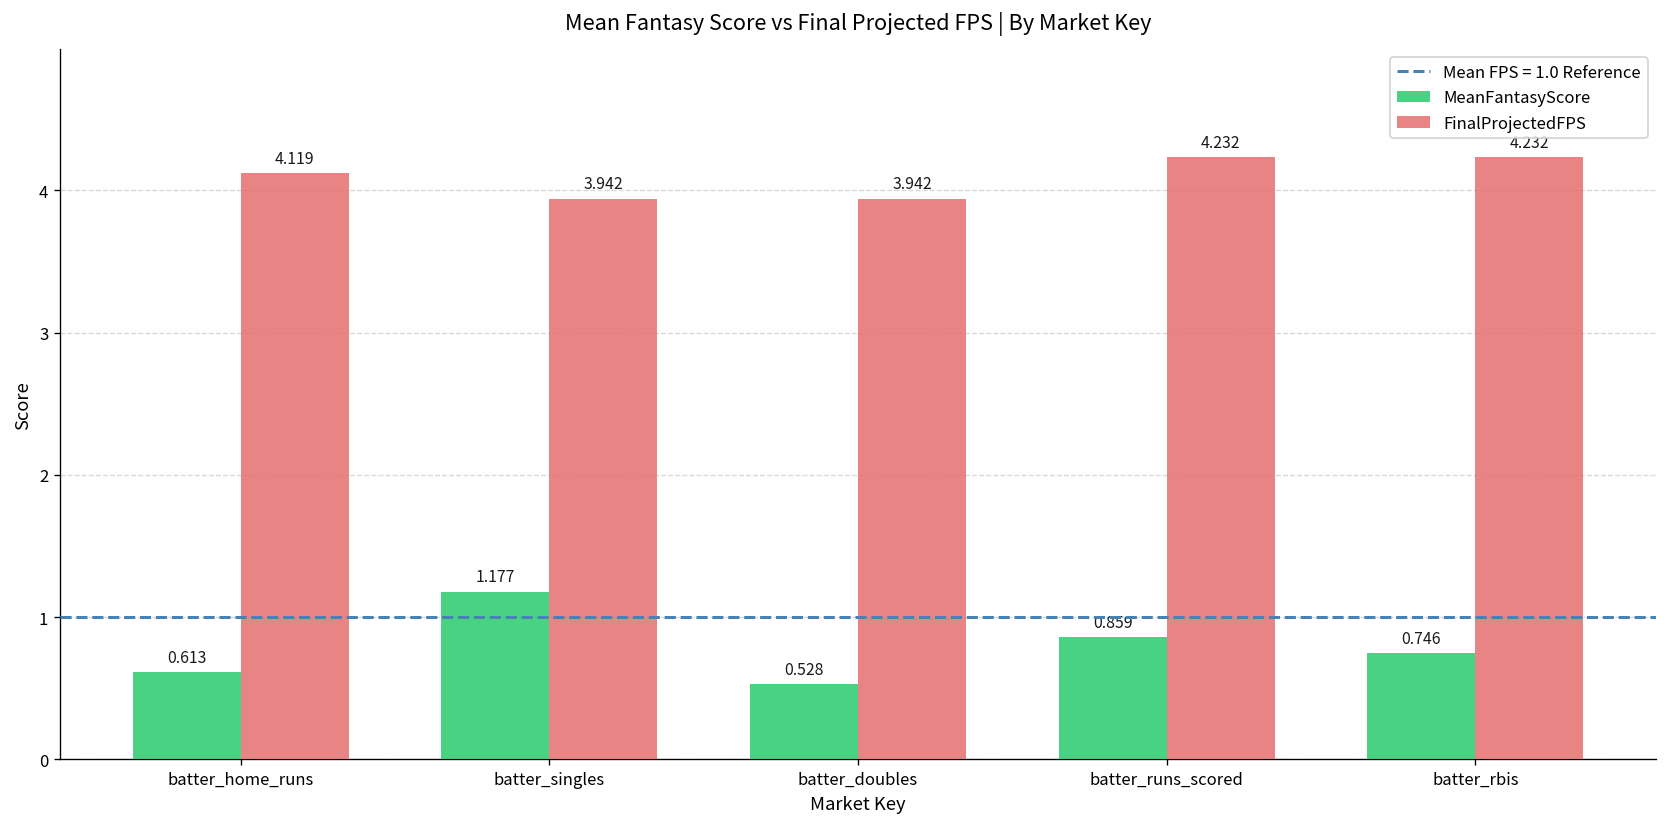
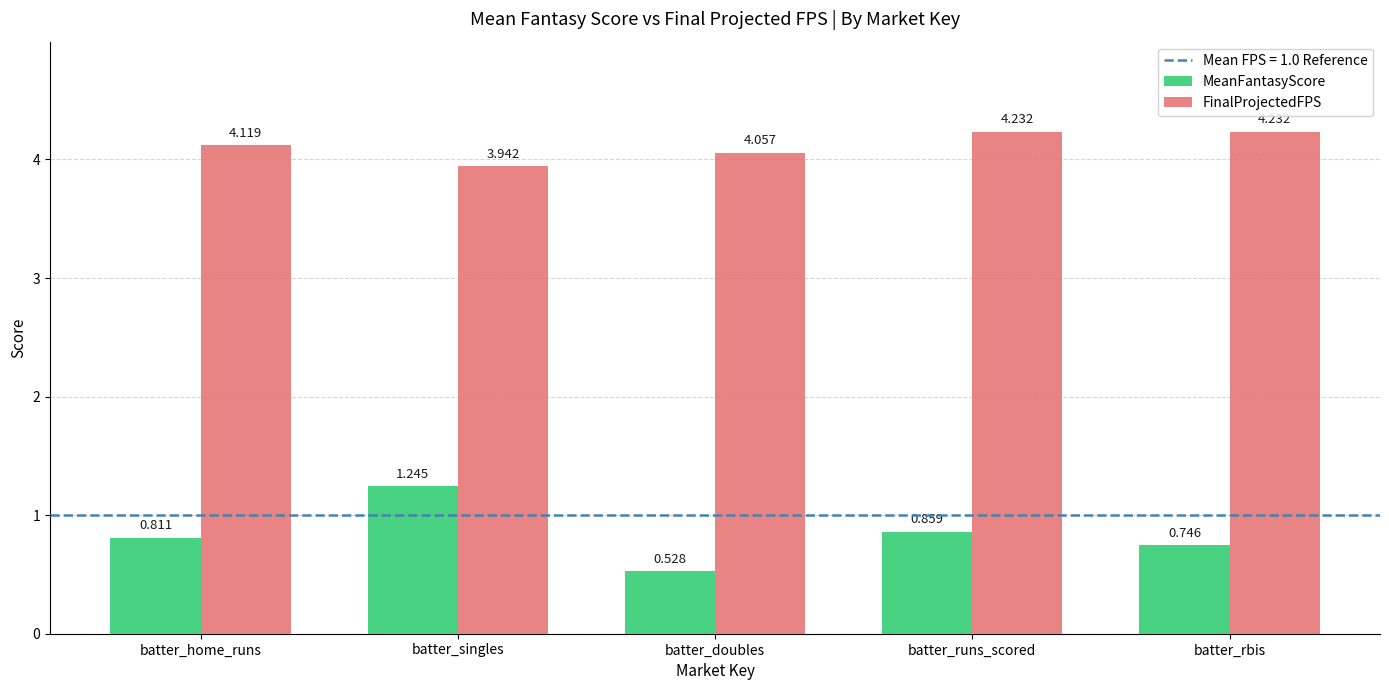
  {
    "MeanFantasyScore": {
-     "batter_home_runs": 0.613,
-     "batter_singles": 1.177,
+     "batter_home_runs": 0.811,
+     "batter_singles": 1.245,
      "batter_doubles": 0.528,
      "batter_runs_scored": 0.859,
      "batter_rbis": 0.746
    },
    "FinalProjectedFPS": {
      "batter_home_runs": 4.119,
      "batter_singles": 3.942,
-     "batter_doubles": 3.942,
+     "batter_doubles": 4.057,
      "batter_runs_scored": 4.232
    }
  }
